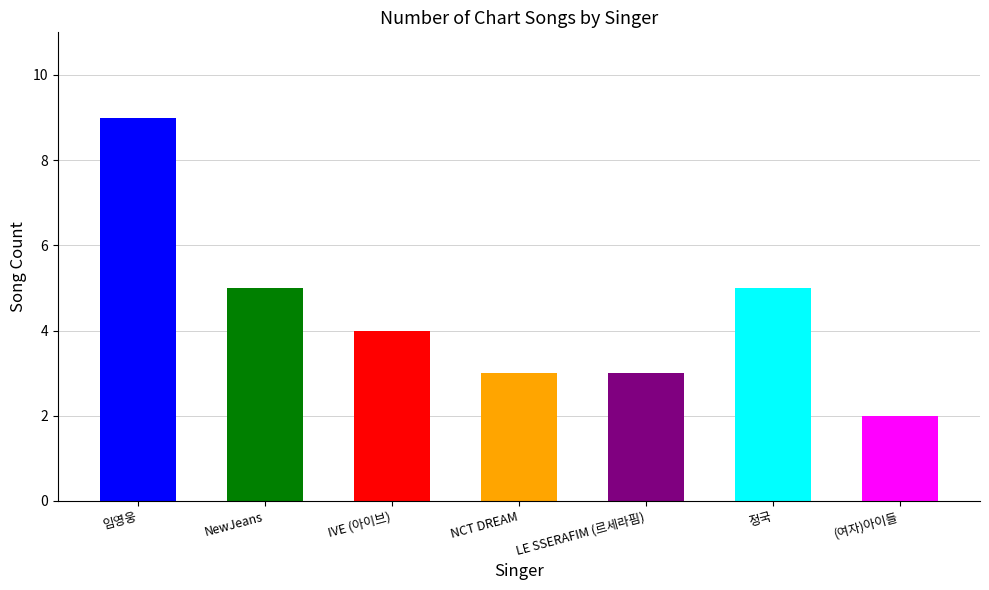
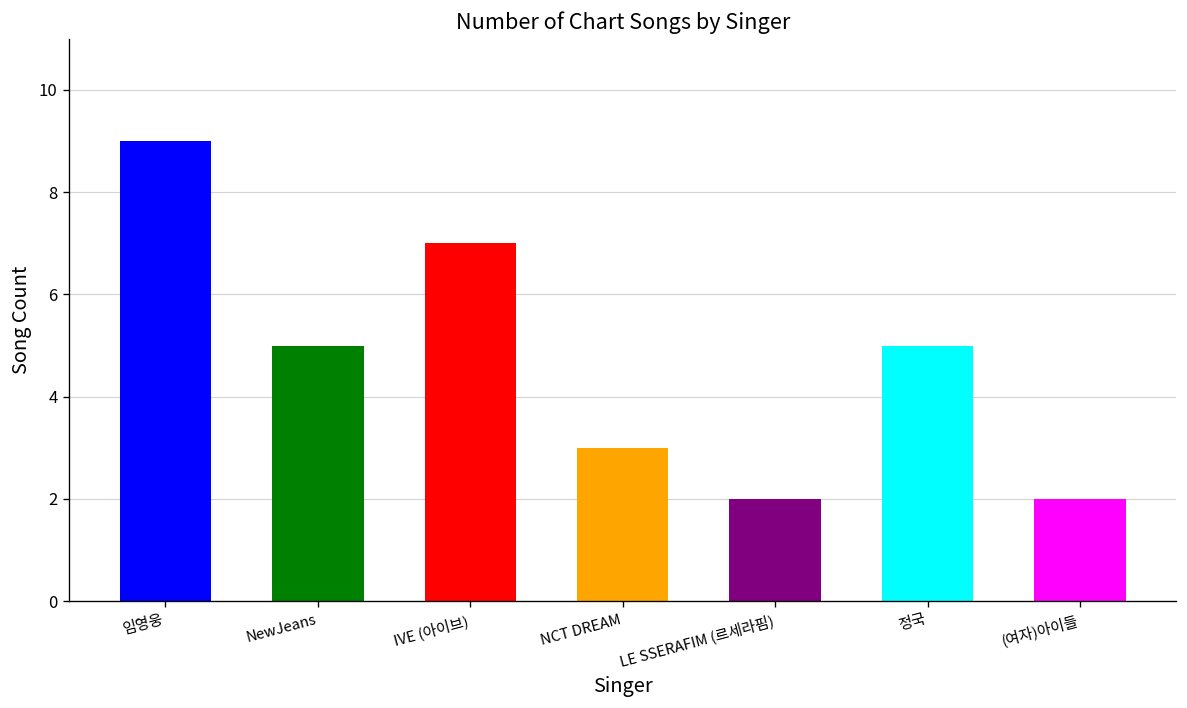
  {
    "임영웅": 9,
    "NewJeans": 5,
-   "IVE (아이브)": 4,
+   "IVE (아이브)": 7,
    "NCT DREAM": 3,
-   "LE SSERAFIM (르세라핌)": 3,
+   "LE SSERAFIM (르세라핌)": 2,
    "정국": 5,
    "(여자)아이들": 2
  }
